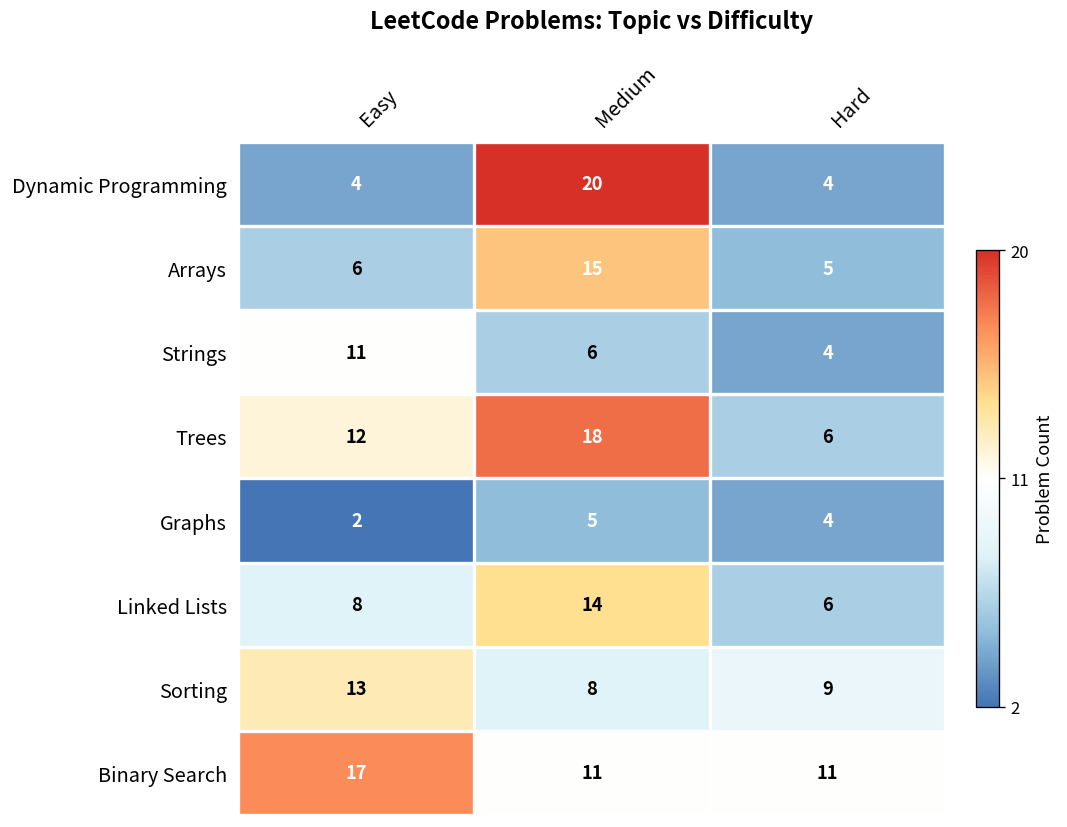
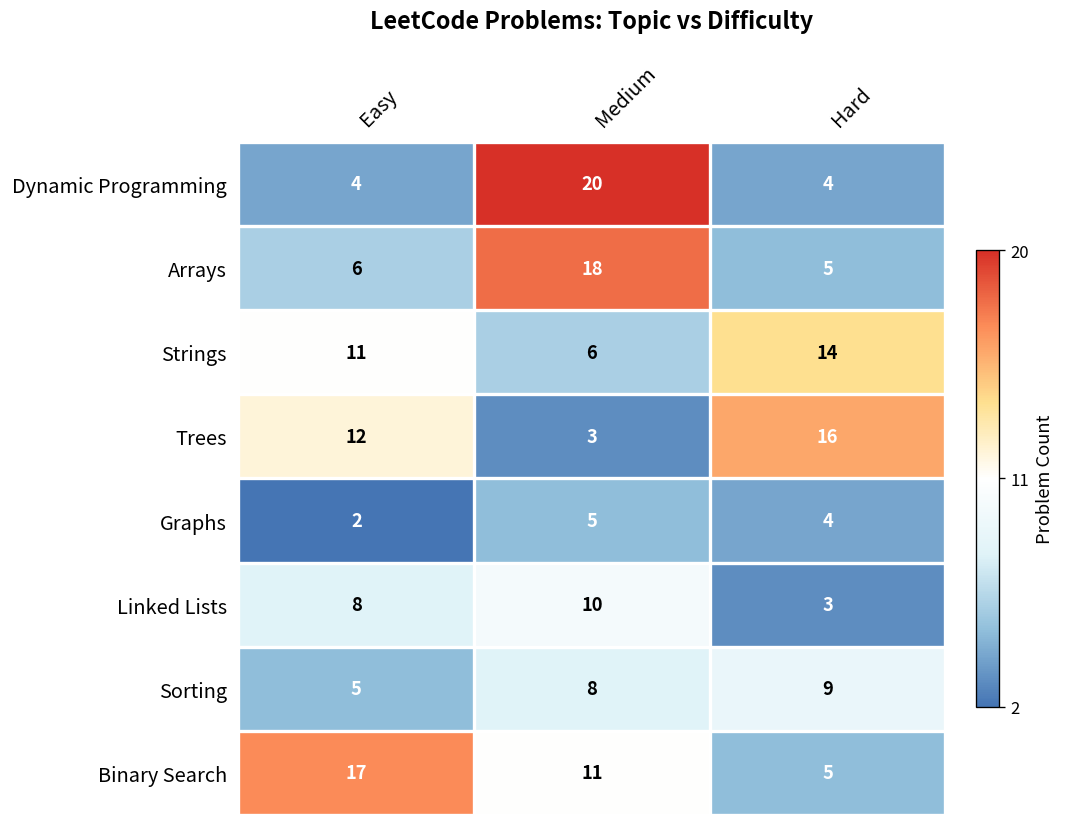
  {
    "Dynamic Programming": {
      "Easy": 4,
      "Medium": 20,
      "Hard": 4
    },
    "Arrays": {
      "Easy": 6,
-     "Medium": 15,
+     "Medium": 18,
      "Hard": 5
    },
    "Strings": {
      "Easy": 11,
      "Medium": 6,
-     "Hard": 4
+     "Hard": 14
    },
    "Trees": {
      "Easy": 12,
-     "Medium": 18,
-     "Hard": 6
+     "Medium": 3,
+     "Hard": 16
    },
    "Graphs": {
      "Easy": 2,
      "Medium": 5,
      "Hard": 4
    },
    "Linked Lists": {
      "Easy": 8,
-     "Medium": 14,
-     "Hard": 6
+     "Medium": 10,
+     "Hard": 3
    },
    "Sorting": {
-     "Easy": 13,
+     "Easy": 5,
      "Medium": 8,
      "Hard": 9
    },
    "Binary Search": {
      "Easy": 17,
      "Medium": 11,
-     "Hard": 11
+     "Hard": 5
    }
  }
